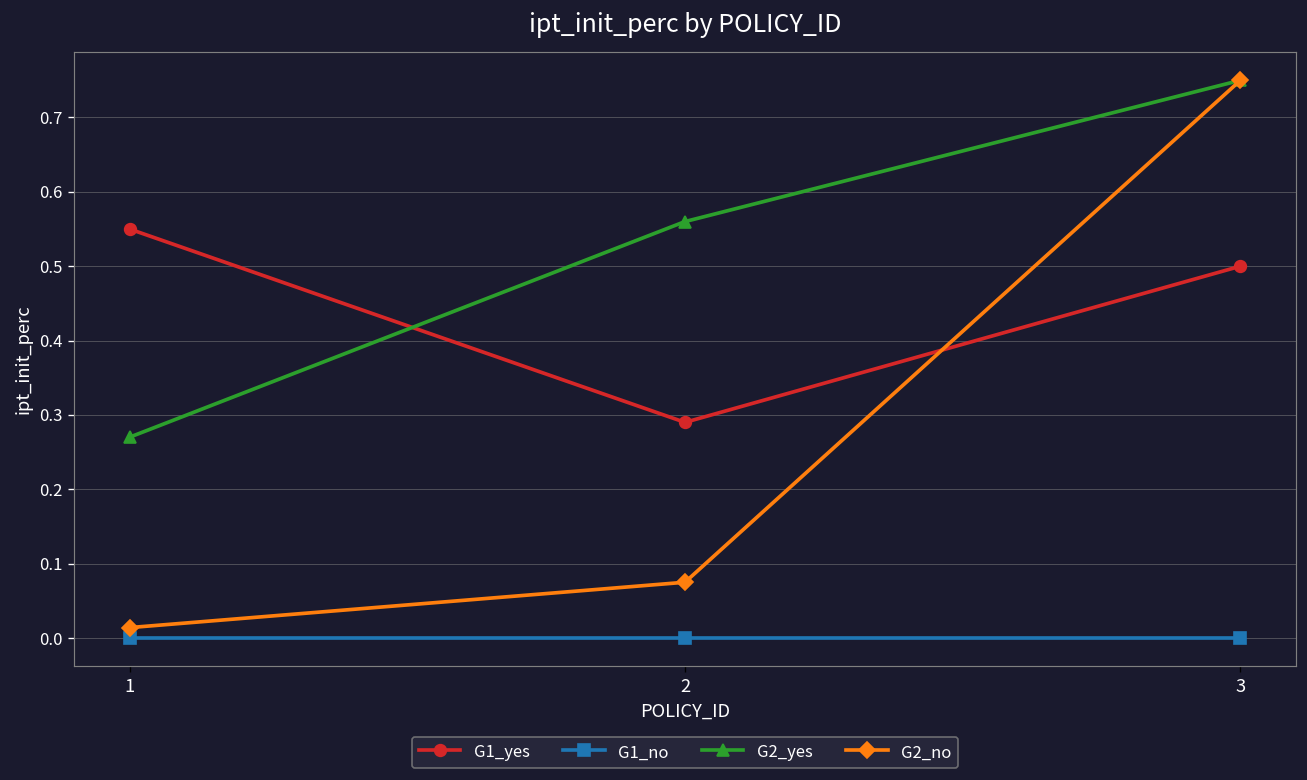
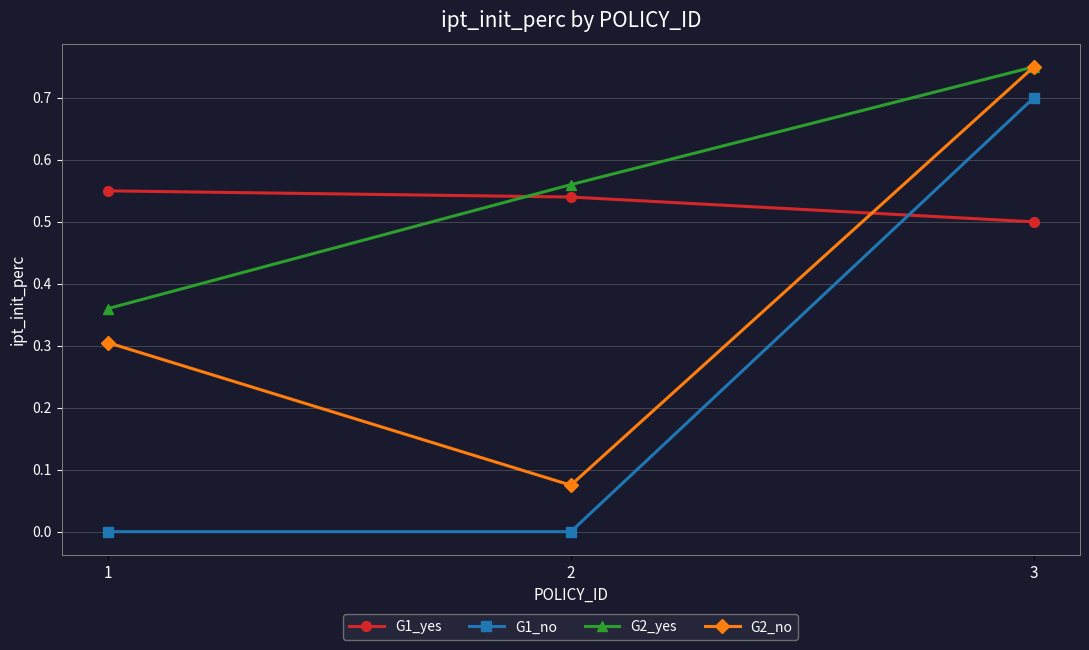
  {
    "G1_yes": {
      "1": 0.55,
-     "2": 0.29,
+     "2": 0.54,
      "3": 0.50
    },
    "G1_no": {
      "1": 0.0,
      "2": 0.0,
-     "3": 0.0
+     "3": 0.7
    },
    "G2_yes": {
-     "1": 0.27,
+     "1": 0.36,
      "2": 0.56
    },
    "G2_no": {
-     "1": 0.01,
+     "1": 0.31,
      "2": 0.08
    }
  }
